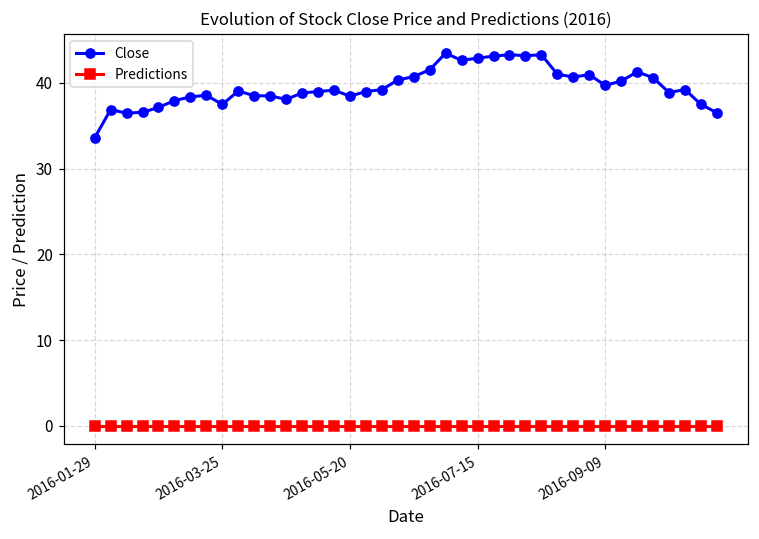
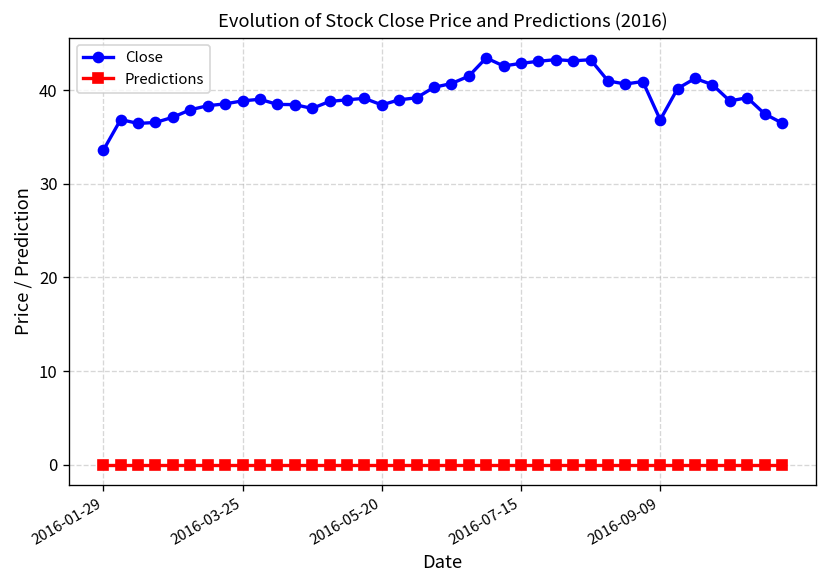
  {
    "Close": {
      "2016-01-29": 34,
-     "2016-03-25": 37,
+     "2016-03-25": 39,
      "2016-05-20": 38,
      "2016-07-15": 43,
-     "2016-09-09": 40
+     "2016-09-09": 37
    },
    "Predictions": {
      "2016-01-29": 0,
      "2016-03-25": 0,
      "2016-05-20": 0,
      "2016-07-15": 0,
      "2016-09-09": 0
    }
  }
